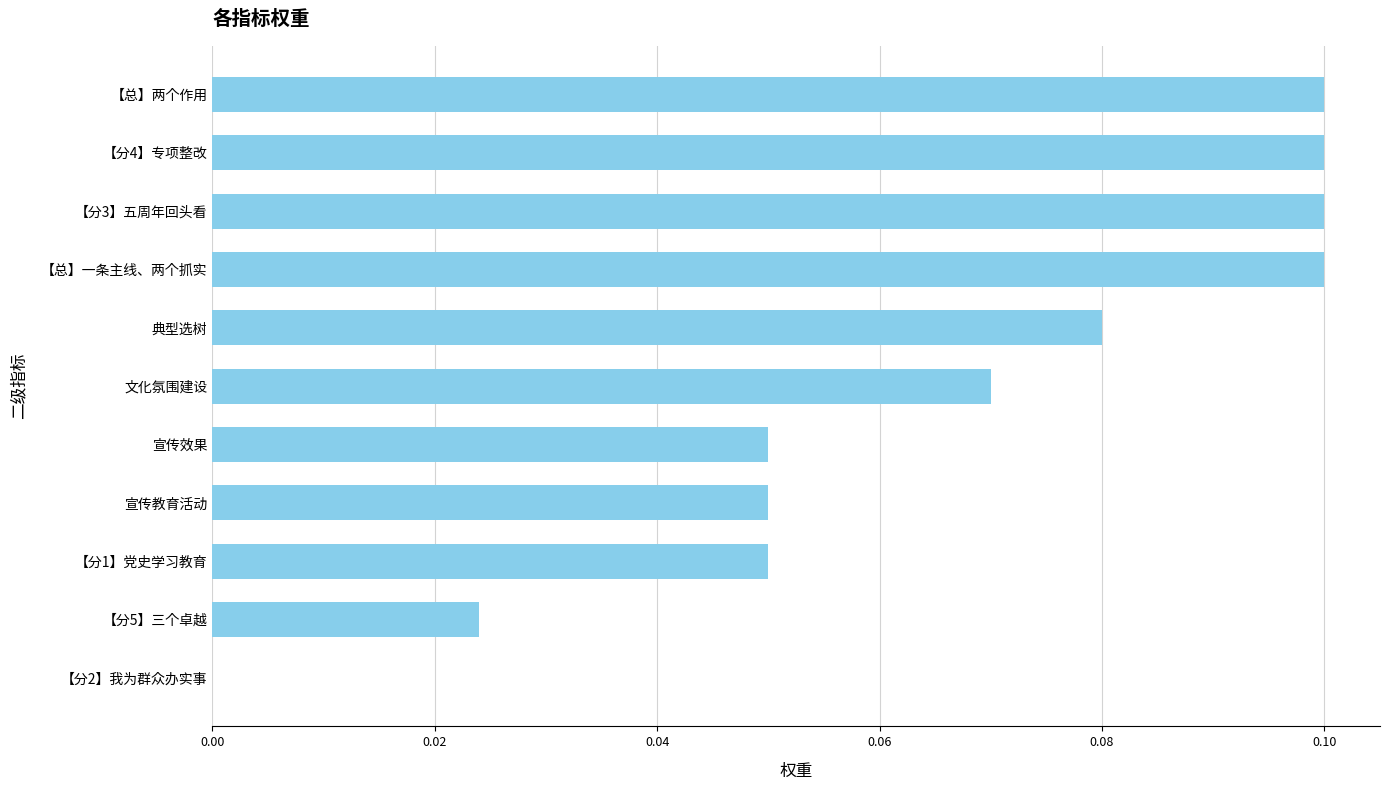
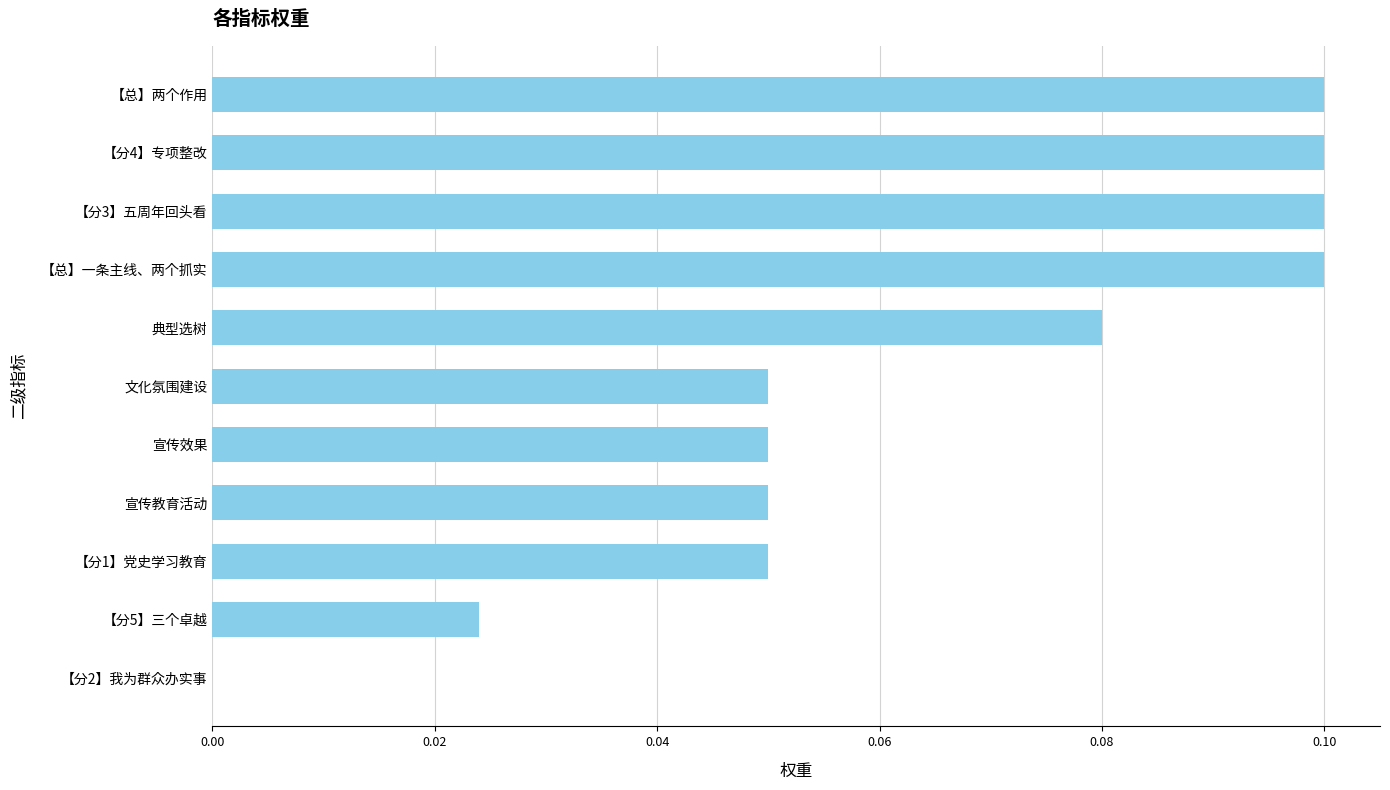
  {
    "【总】两个作用": 0.10,
    "【分4】专项整改": 0.10,
    "【分3】五周年回头看": 0.10,
    "【总】一条主线、两个抓实": 0.10,
    "典型选树": 0.08,
-   "文化氛围建设": 0.07,
+   "文化氛围建设": 0.05,
    "宣传效果": 0.05,
    "宣传教育活动": 0.05,
    "【分1】党史学习教育": 0.05,
    "【分5】三个卓越": 0.0240,
    "【分2】我为群众办实事": 0.00
  }
